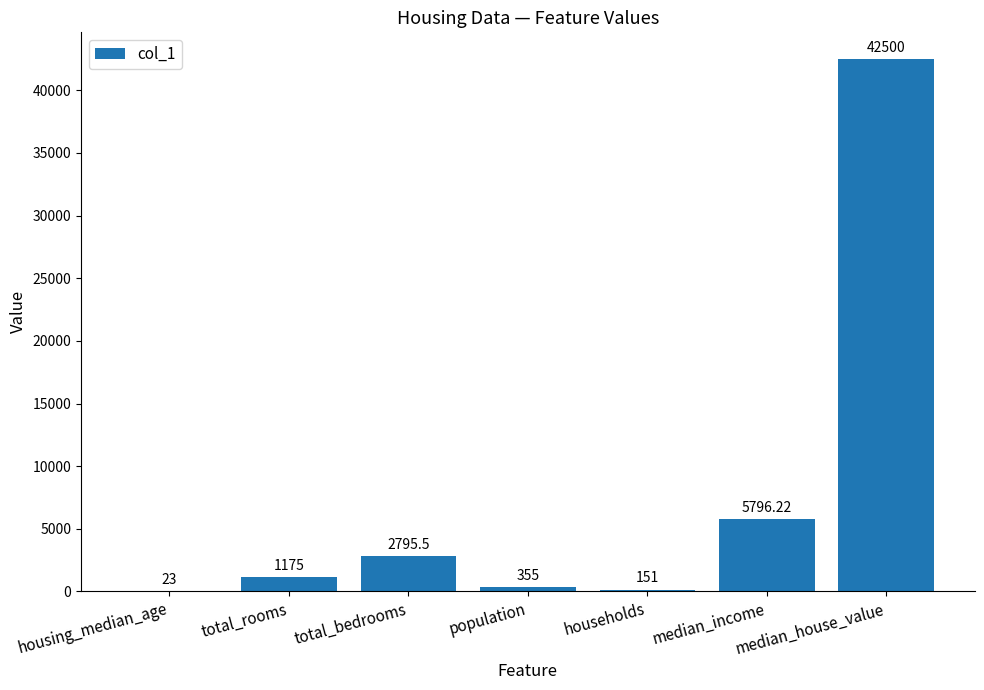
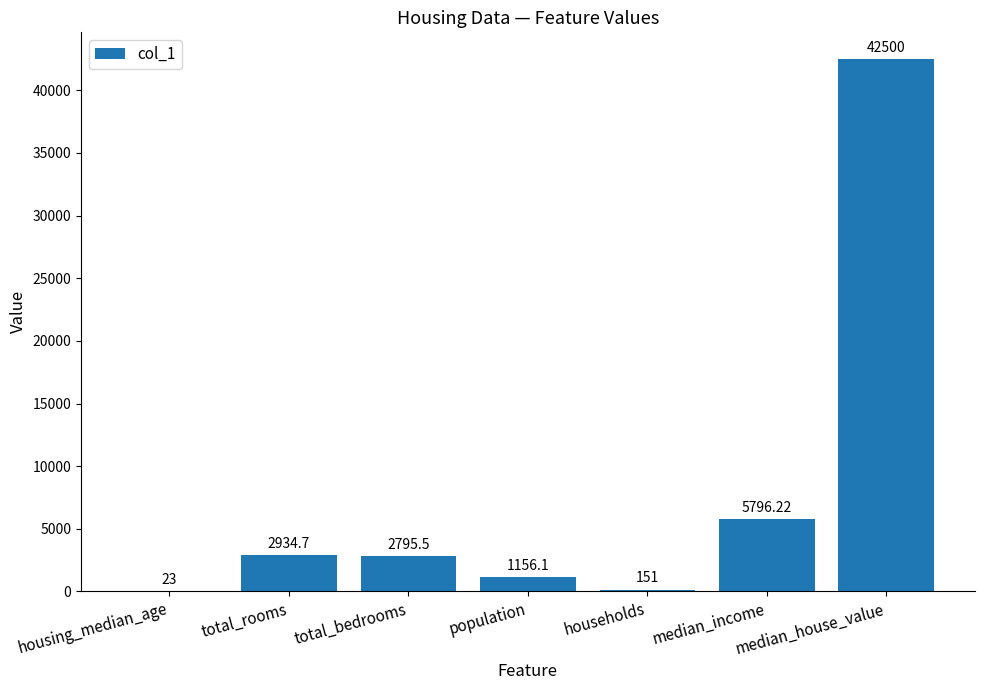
  {
    "housing_median_age": 23,
-   "total_rooms": 1175,
+   "total_rooms": 2934.7,
    "total_bedrooms": 2795.5,
-   "population": 355,
+   "population": 1156.1,
    "households": 151,
    "median_income": 5796.22,
    "median_house_value": 42500
  }
